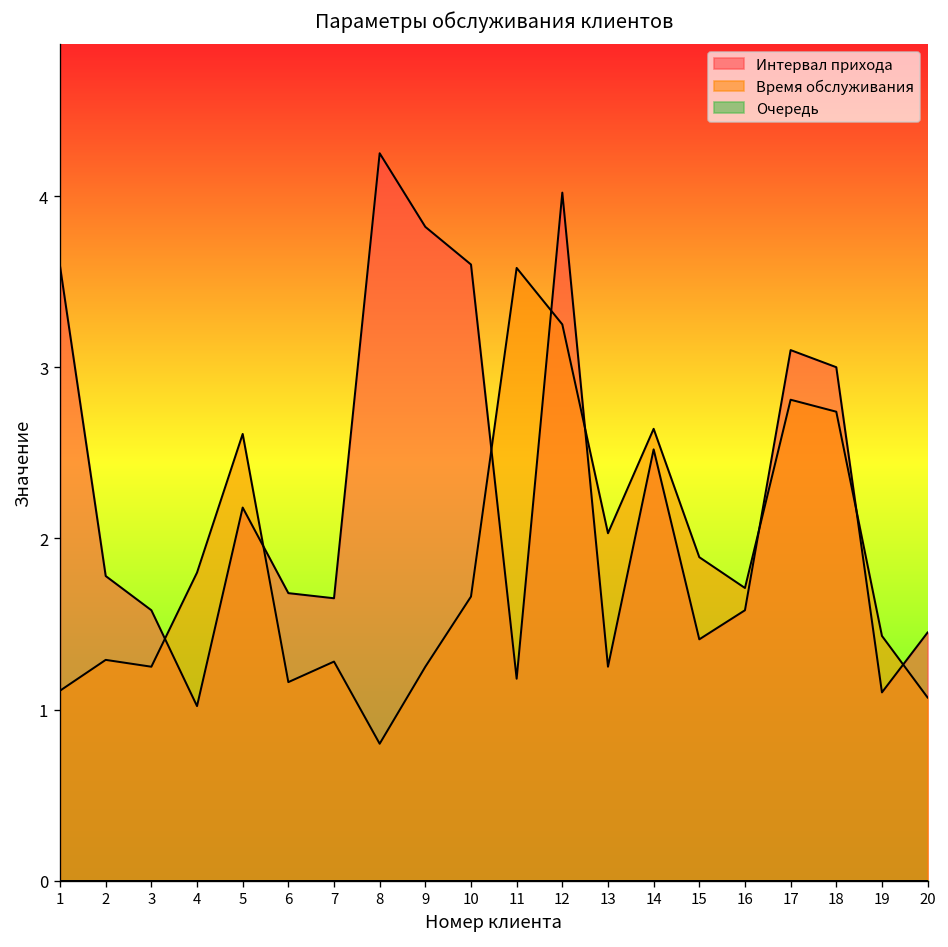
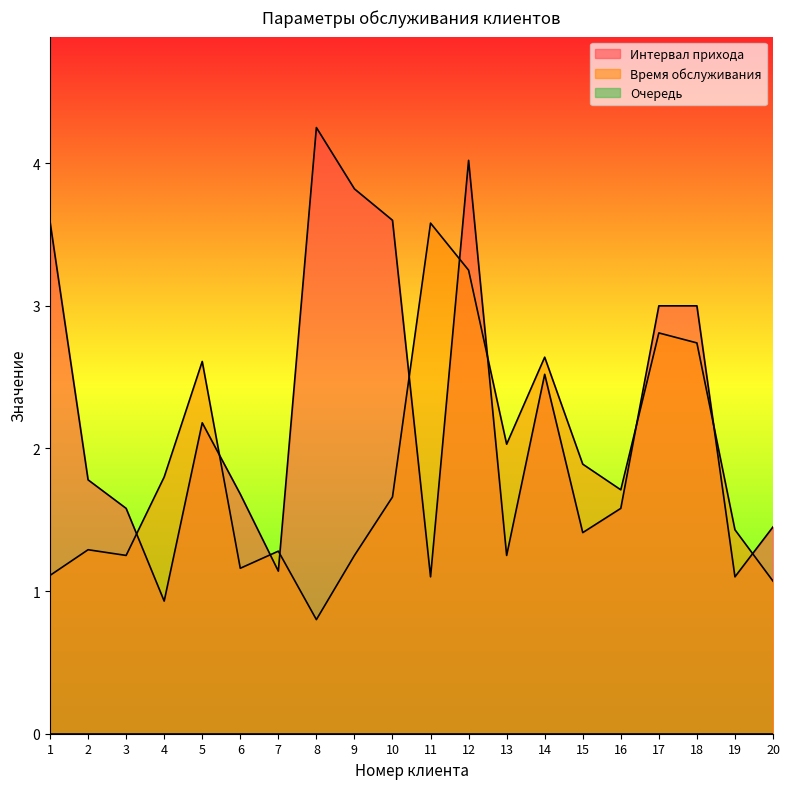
  {
    "Интервал прихода": {
      "1": 3.59,
      "2": 1.78,
      "3": 1.58,
-     "4": 1.02,
+     "4": 0.93,
      "5": 2.18,
      "6": 1.68,
-     "7": 1.65,
+     "7": 1.14,
      "8": 4.25,
      "9": 3.82,
      "10": 3.60,
-     "11": 1.18,
+     "11": 1.10,
      "12": 4.02,
      "13": 1.25,
      "14": 2.52,
      "15": 1.41,
      "16": 1.58,
-     "17": 3.1,
+     "17": 3.0,
      "18": 3.00,
      "19": 1.10,
      "20": 1.45
    },
    "Время обслуживания": {
      "1": 1.11,
      "2": 1.29,
      "3": 1.25,
      "4": 1.80,
      "5": 2.61,
      "6": 1.16,
      "7": 1.28,
      "8": 0.80,
      "9": 1.25,
      "10": 1.66,
      "11": 3.58,
      "12": 3.25,
      "13": 2.03,
      "14": 2.64,
      "15": 1.89,
      "16": 1.71,
      "17": 2.81,
      "18": 2.74,
      "19": 1.43,
      "20": 1.07
    },
    "Очередь": {
      "1": 0.00,
      "2": 0.00,
      "3": 0.00,
      "4": 0.00,
      "5": 0.00,
      "6": 0.00,
      "7": 0.00,
      "8": 0.00,
      "9": 0.00,
      "10": 0.00,
      "11": 0.00,
      "12": 0.00,
      "13": 0.00,
      "14": 0.00,
      "15": 0.00,
      "16": 0.00,
      "17": 0.00,
      "18": 0.00,
      "19": 0.00,
      "20": 0.00
    }
  }
